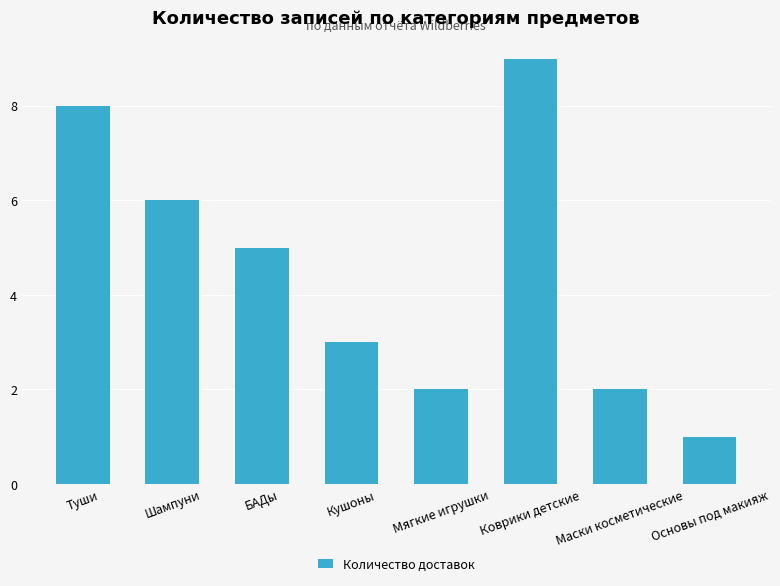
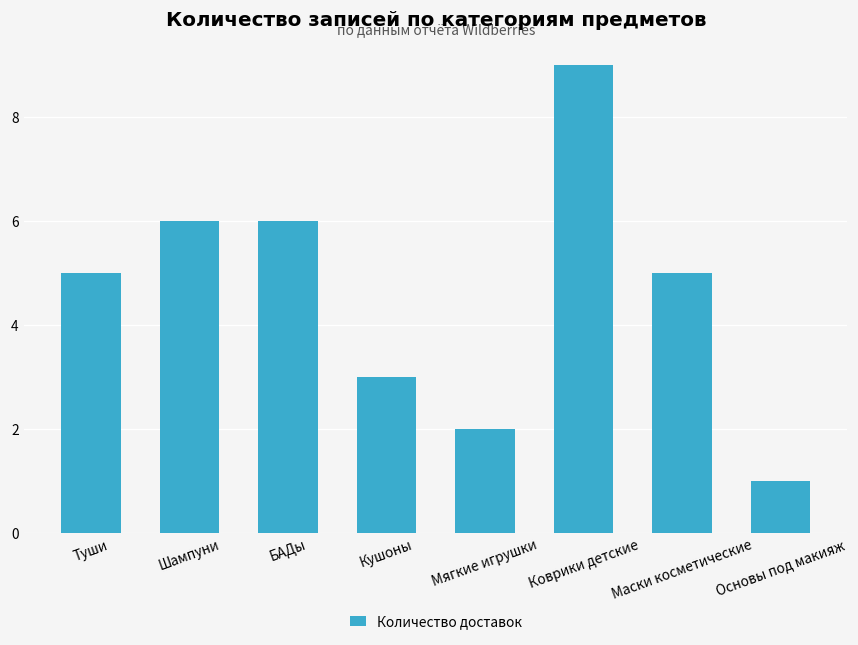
  {
-   "Туши": 8,
+   "Туши": 5,
    "Шампуни": 6,
-   "БАДы": 5,
+   "БАДы": 6,
    "Кушоны": 3,
    "Мягкие игрушки": 2,
    "Коврики детские": 9,
-   "Маски косметические": 2,
+   "Маски косметические": 5,
    "Основы под макияж": 1
  }
